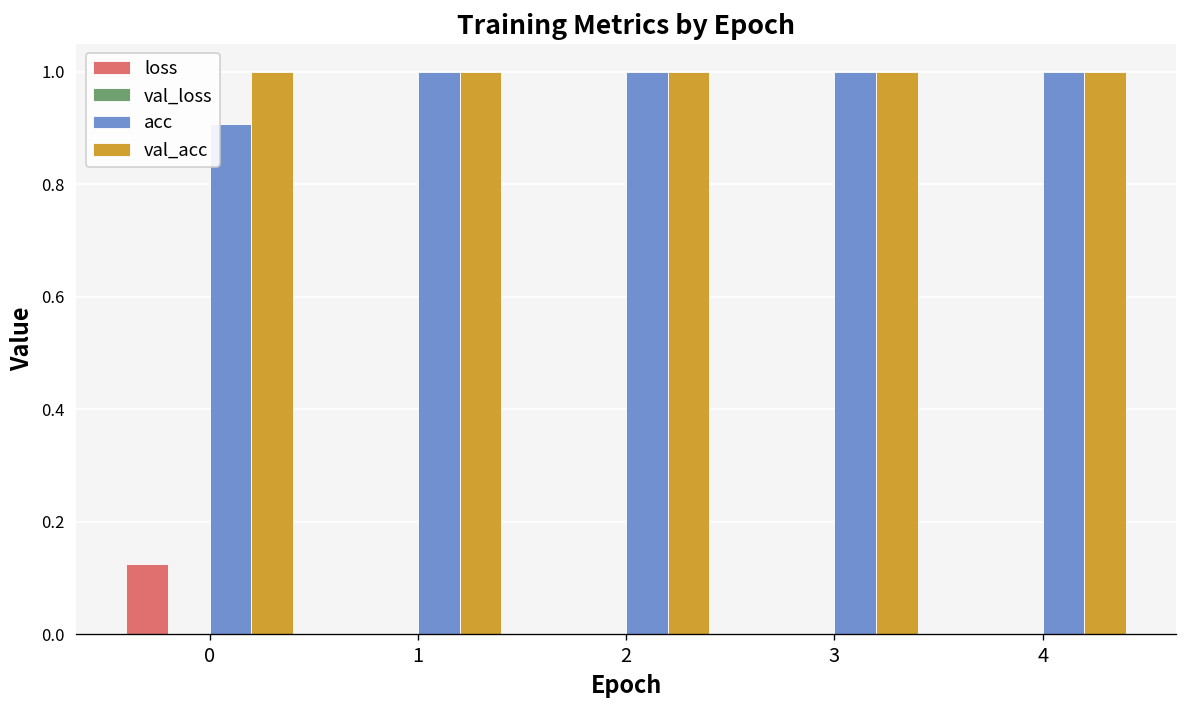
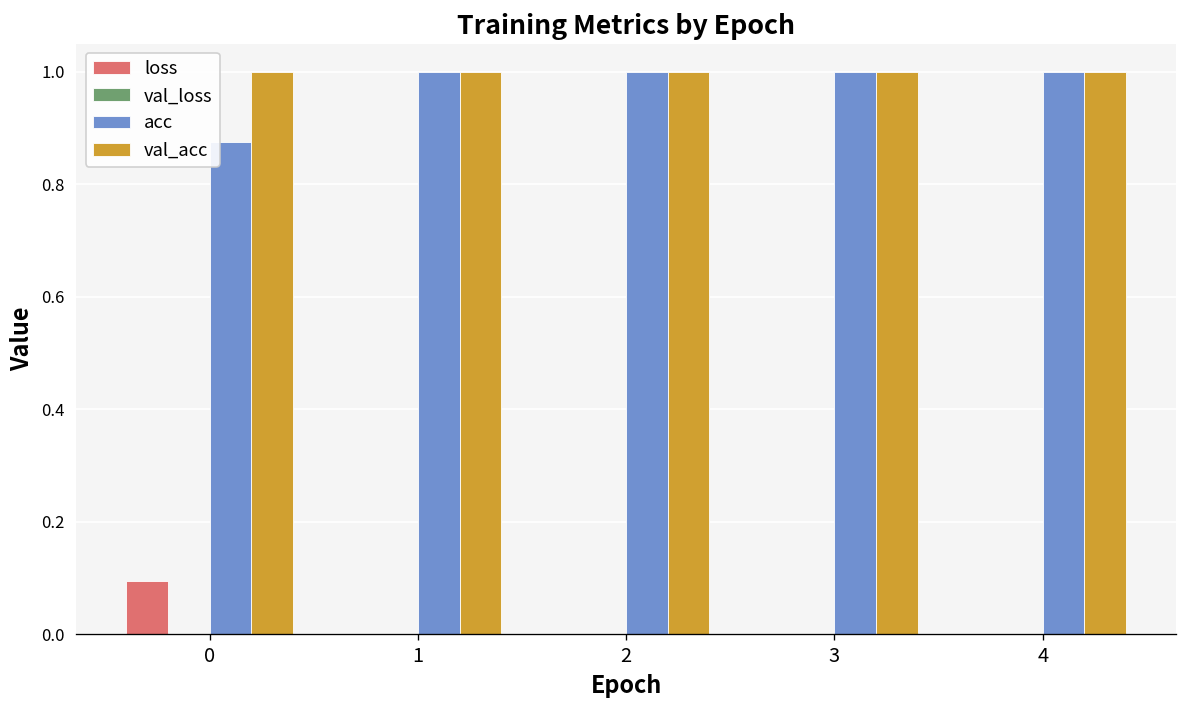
  {
    "loss": {
-     "0": 0.13
+     "0": 0.10
    },
    "acc": {
-     "0": 0.91,
+     "0": 0.88,
      "1": 1.00,
      "2": 1.00,
      "3": 1.00,
      "4": 1.00
    },
    "val_acc": {
      "0": 1.00,
      "1": 1.00,
      "2": 1.00,
      "3": 1.00,
      "4": 1.00
    }
  }
